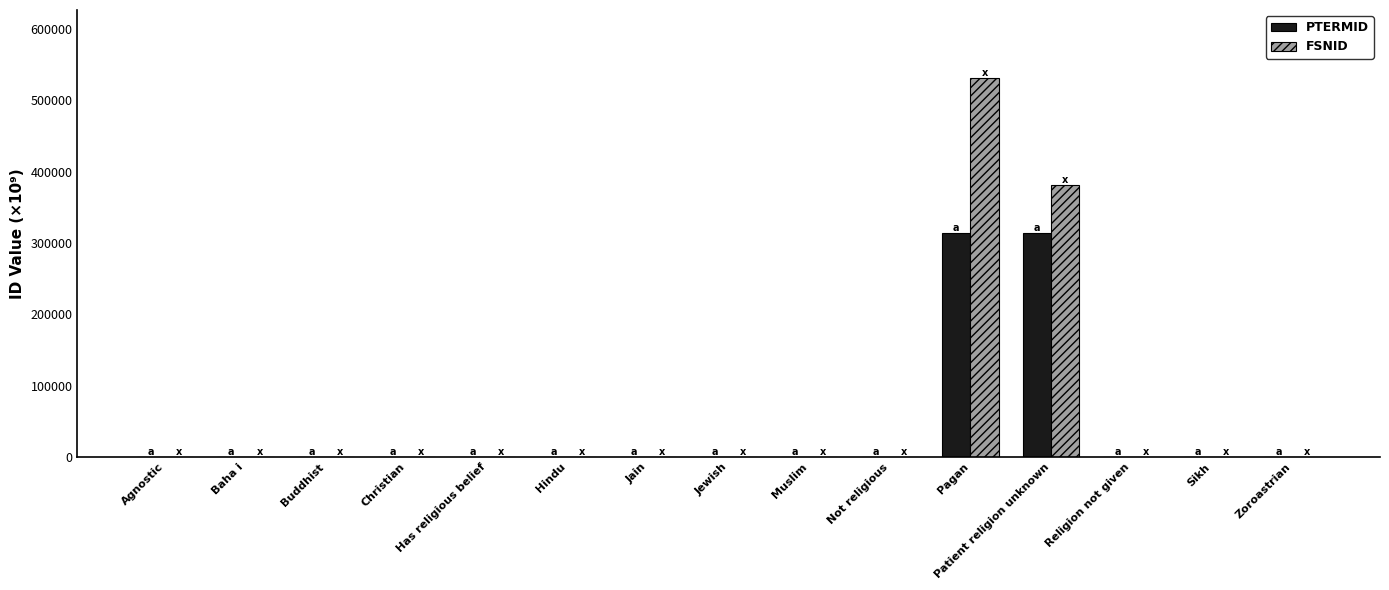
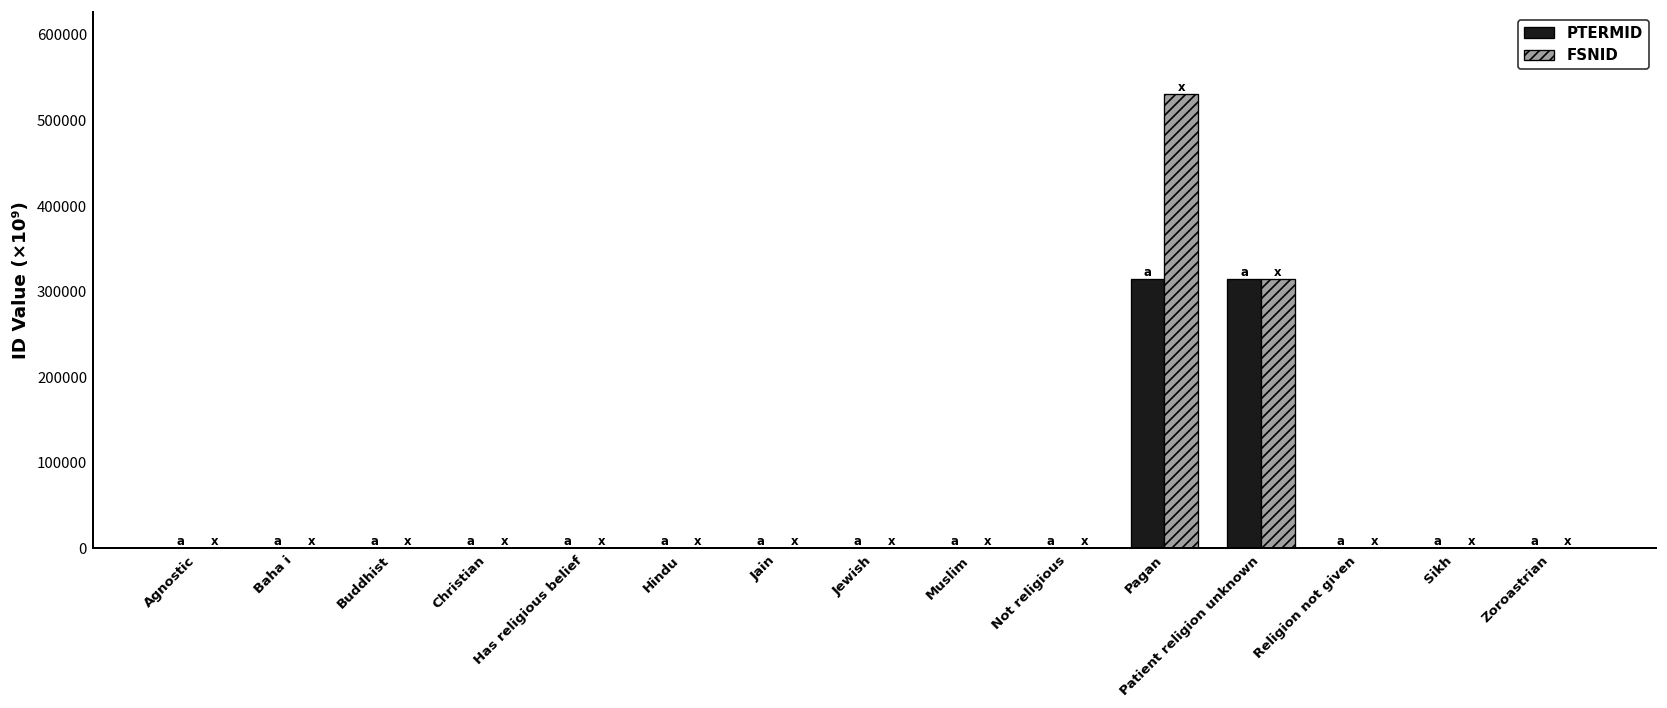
  {
    "PTERMID": {
      "Pagan": 310000,
      "Patient religion unknown": 310000
    },
    "FSNID": {
      "Pagan": 530000,
-     "Patient religion unknown": 380000
+     "Patient religion unknown": 310000
    }
  }
